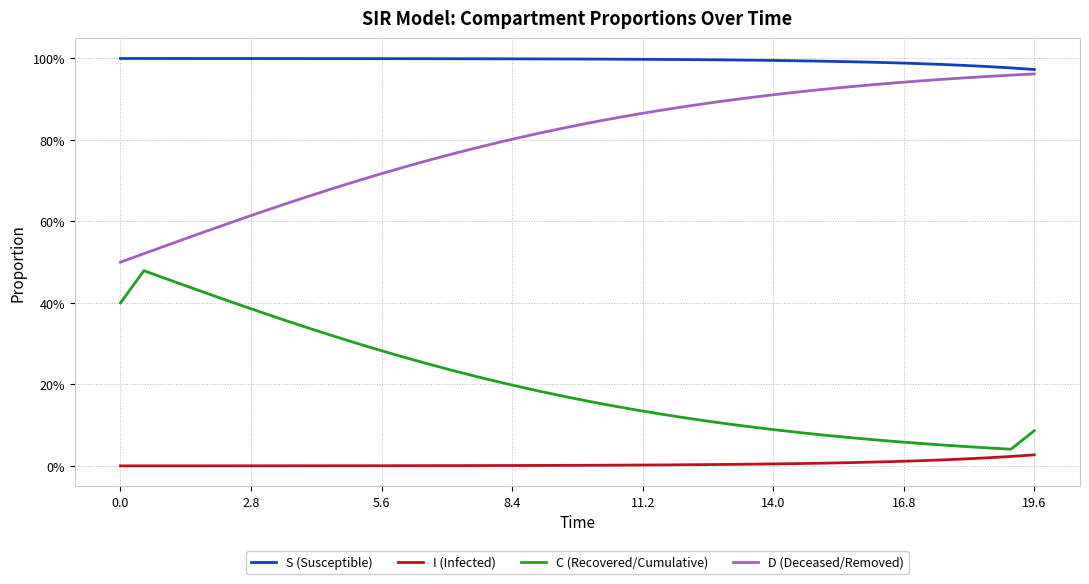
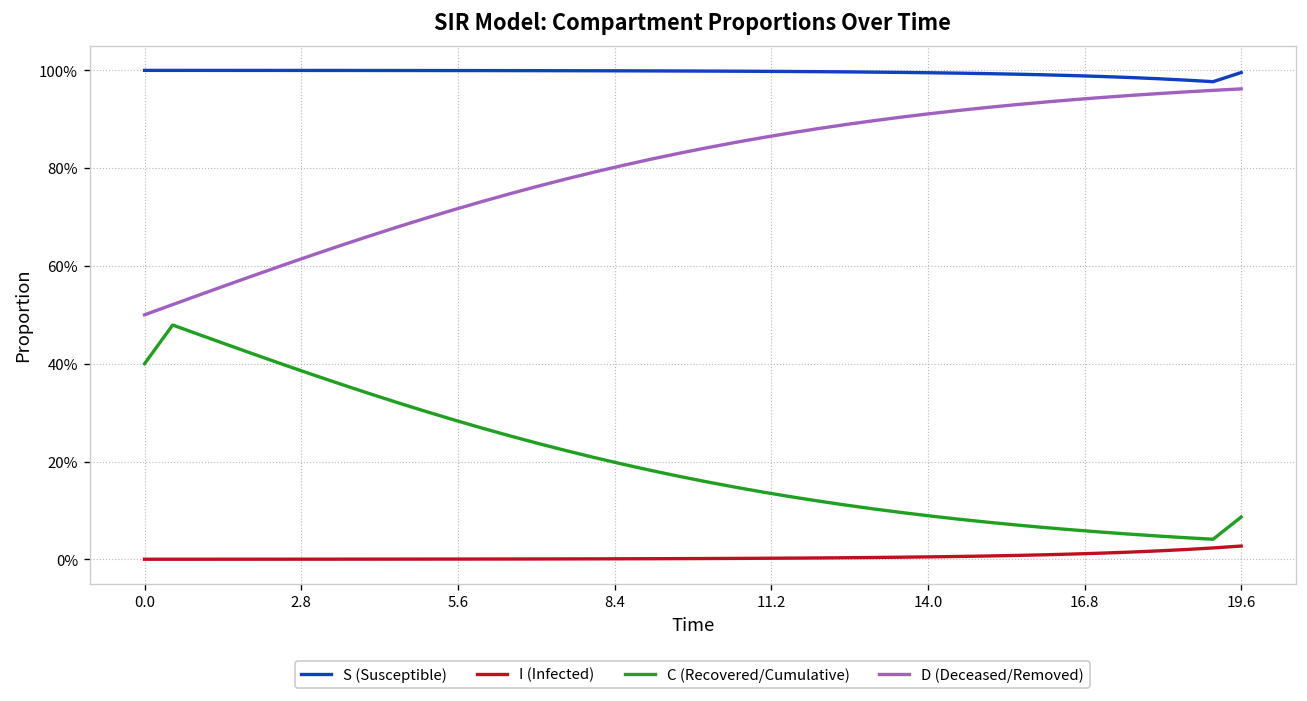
  {
    "S (Susceptible)": {
      "0.0": "100%",
-     "19.6": "97%"
+     "19.6": "100%"
    },
    "I (Infected)": {
      "0.0": "0%",
      "19.6": "3%"
    },
    "C (Recovered/Cumulative)": {
      "0.0": "40%",
      "19.6": "9%"
    },
    "D (Deceased/Removed)": {
      "0.0": "50%",
      "19.6": "96%"
    }
  }
